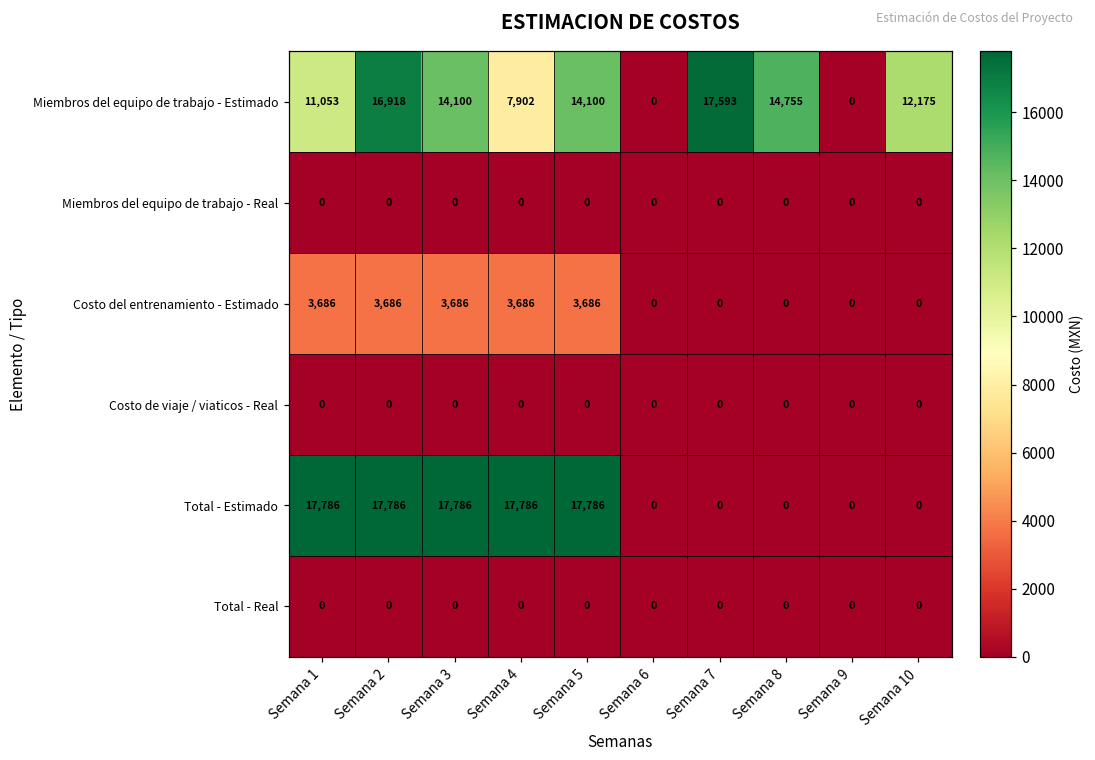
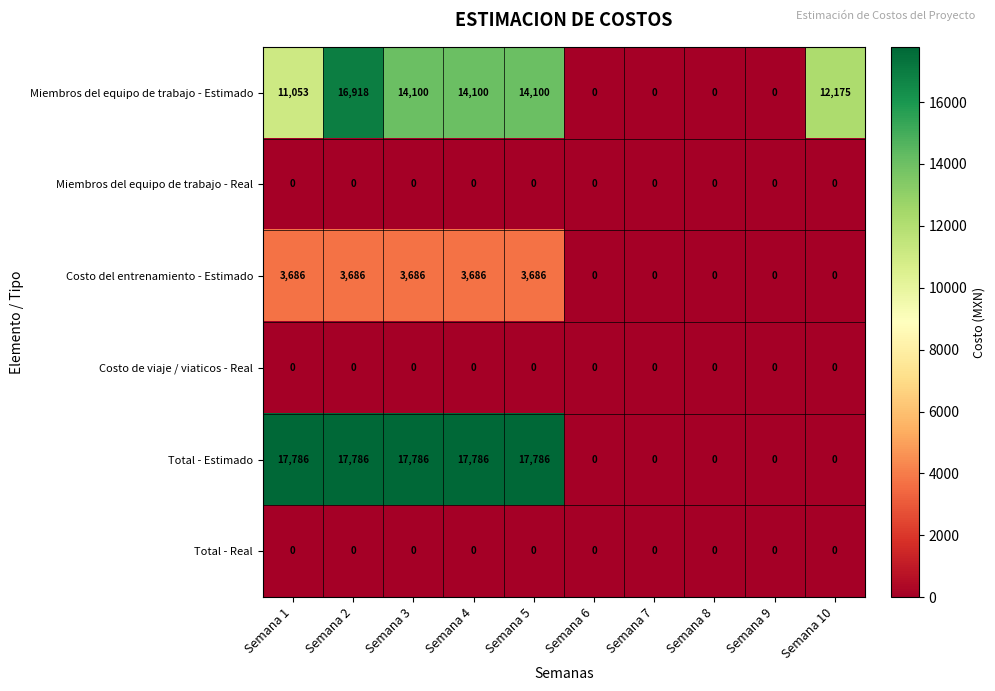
  {
    "Miembros del equipo de trabajo - Estimado": {
      "Semana 1": "11,053",
      "Semana 2": "16,918",
      "Semana 3": "14,100",
-     "Semana 4": "7,902",
+     "Semana 4": "14,100",
      "Semana 5": "14,100",
      "Semana 6": "0",
-     "Semana 7": "17,593",
-     "Semana 8": "14,755",
+     "Semana 7": "0",
+     "Semana 8": "0",
      "Semana 9": "0",
      "Semana 10": "12,175"
    },
    "Miembros del equipo de trabajo - Real": {
      "Semana 1": "0",
      "Semana 2": "0",
      "Semana 3": "0",
      "Semana 4": "0",
      "Semana 5": "0",
      "Semana 6": "0",
      "Semana 7": "0",
      "Semana 8": "0",
      "Semana 9": "0",
      "Semana 10": "0"
    },
    "Costo del entrenamiento - Estimado": {
      "Semana 1": "3,686",
      "Semana 2": "3,686",
      "Semana 3": "3,686",
      "Semana 4": "3,686",
      "Semana 5": "3,686",
      "Semana 6": "0",
      "Semana 7": "0",
      "Semana 8": "0",
      "Semana 9": "0",
      "Semana 10": "0"
    },
    "Costo de viaje / viaticos - Real": {
      "Semana 1": "0",
      "Semana 2": "0",
      "Semana 3": "0",
      "Semana 4": "0",
      "Semana 5": "0",
      "Semana 6": "0",
      "Semana 7": "0",
      "Semana 8": "0",
      "Semana 9": "0",
      "Semana 10": "0"
    },
    "Total - Estimado": {
      "Semana 1": "17,786",
      "Semana 2": "17,786",
      "Semana 3": "17,786",
      "Semana 4": "17,786",
      "Semana 5": "17,786",
      "Semana 6": "0",
      "Semana 7": "0",
      "Semana 8": "0",
      "Semana 9": "0",
      "Semana 10": "0"
    },
    "Total - Real": {
      "Semana 1": "0",
      "Semana 2": "0",
      "Semana 3": "0",
      "Semana 4": "0",
      "Semana 5": "0",
      "Semana 6": "0",
      "Semana 7": "0",
      "Semana 8": "0",
      "Semana 9": "0",
      "Semana 10": "0"
    }
  }
